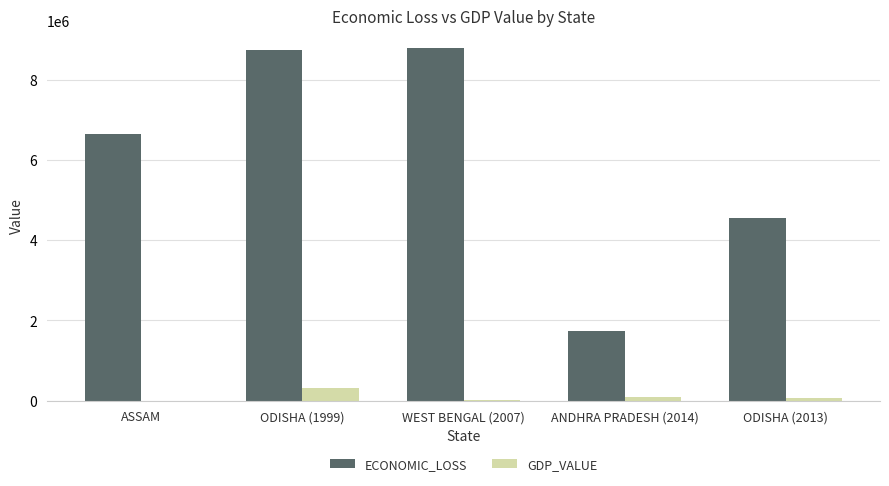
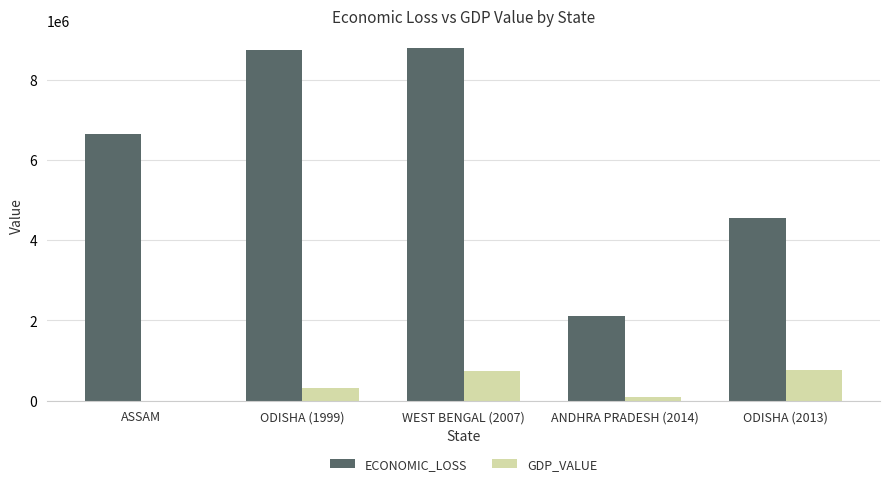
  {
    "ECONOMIC_LOSS": {
      "ASSAM": 6600000,
      "ODISHA (1999)": 8700000,
      "WEST BENGAL (2007)": 8800000,
-     "ANDHRA PRADESH (2014)": 1700000,
+     "ANDHRA PRADESH (2014)": 2100000,
      "ODISHA (2013)": 4500000
    },
    "GDP_VALUE": {
      "ODISHA (1999)": 300000,
-     "WEST BENGAL (2007)": 0,
+     "WEST BENGAL (2007)": 700000,
      "ANDHRA PRADESH (2014)": 100000,
-     "ODISHA (2013)": 100000
+     "ODISHA (2013)": 800000
    }
  }
